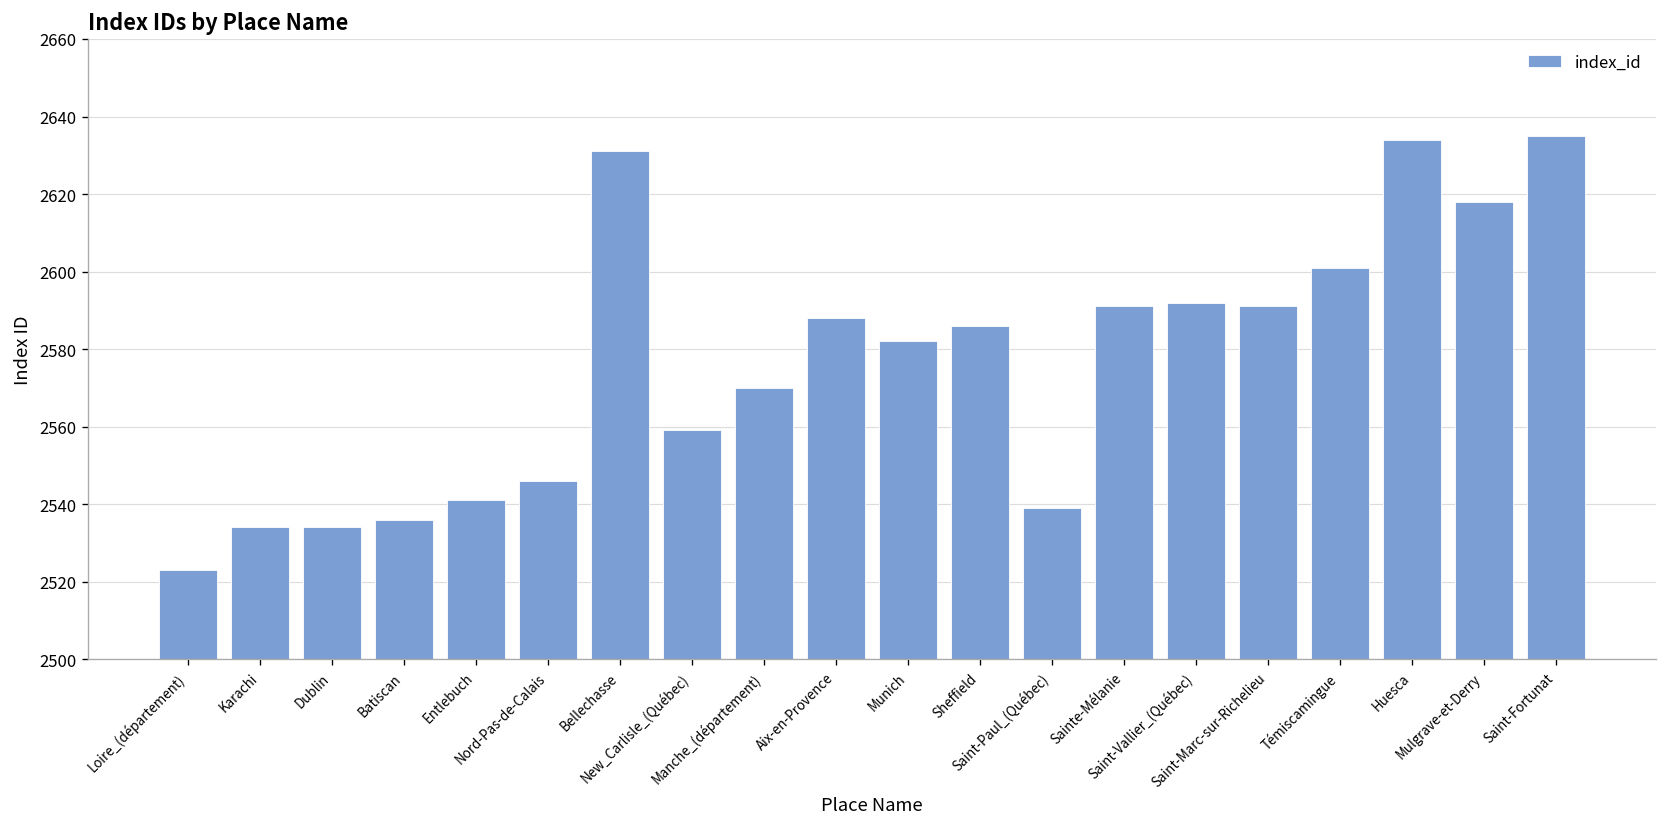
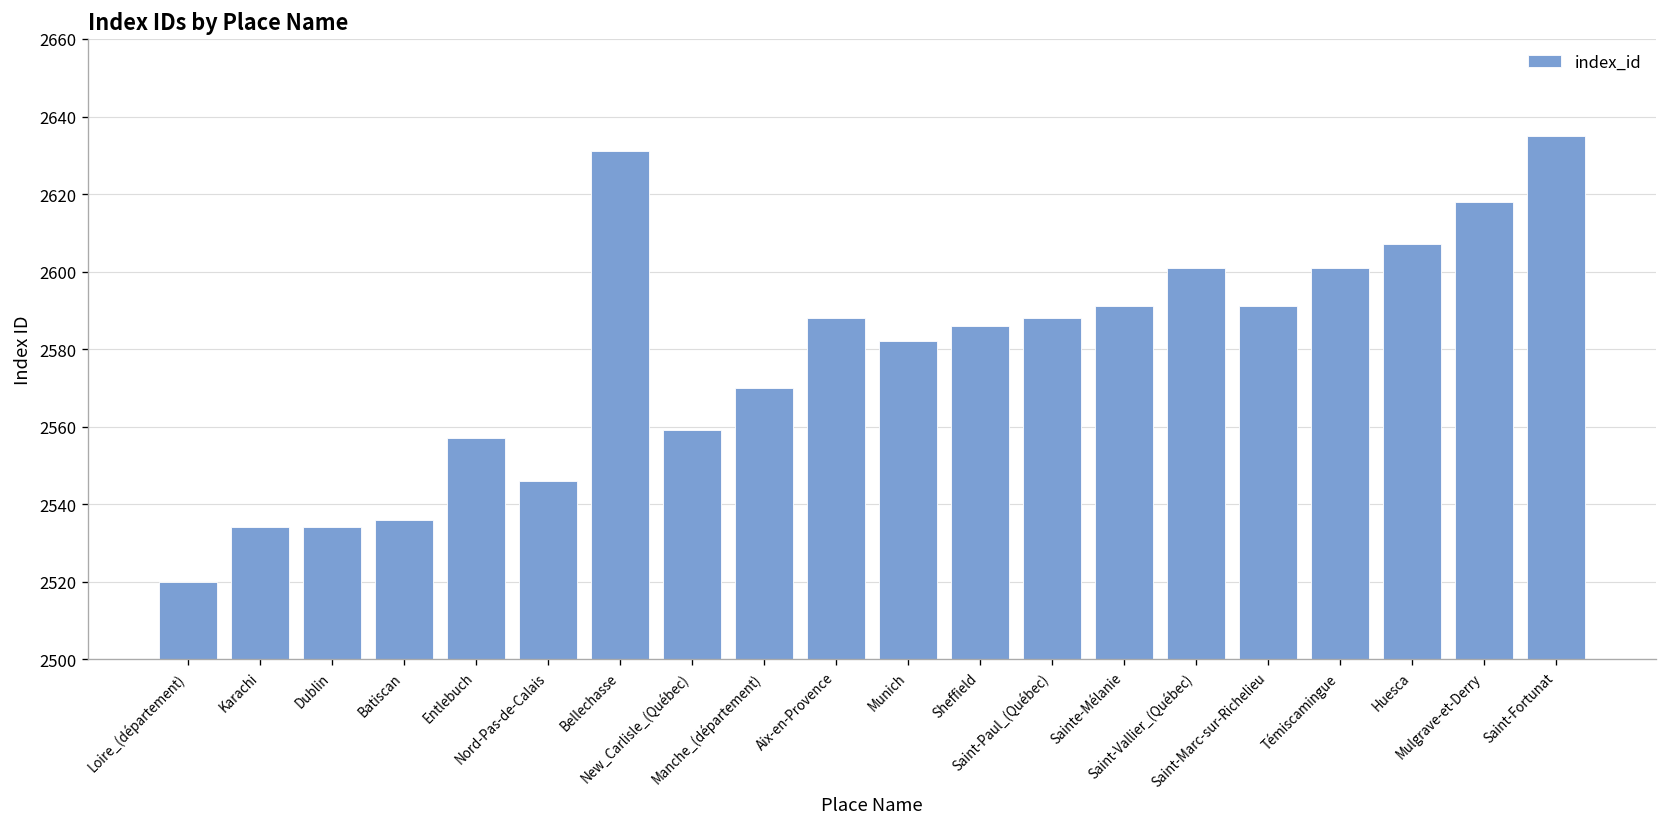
  {
-   "Loire_(département)": 2523,
+   "Loire_(département)": 2520,
    "Karachi": 2534,
    "Dublin": 2534,
    "Batiscan": 2536,
-   "Entlebuch": 2541,
+   "Entlebuch": 2557,
    "Nord-Pas-de-Calais": 2546,
    "Bellechasse": 2631,
    "New_Carlisle_(Québec)": 2559,
    "Manche_(département)": 2570,
    "Aix-en-Provence": 2588,
    "Munich": 2582,
    "Sheffield": 2586,
-   "Saint-Paul_(Québec)": 2539,
+   "Saint-Paul_(Québec)": 2588,
    "Sainte-Mélanie": 2591,
-   "Saint-Vallier_(Québec)": 2592,
+   "Saint-Vallier_(Québec)": 2601,
    "Saint-Marc-sur-Richelieu": 2591,
    "Témiscamingue": 2601,
-   "Huesca": 2634,
+   "Huesca": 2607,
    "Mulgrave-et-Derry": 2618,
    "Saint-Fortunat": 2635
  }
